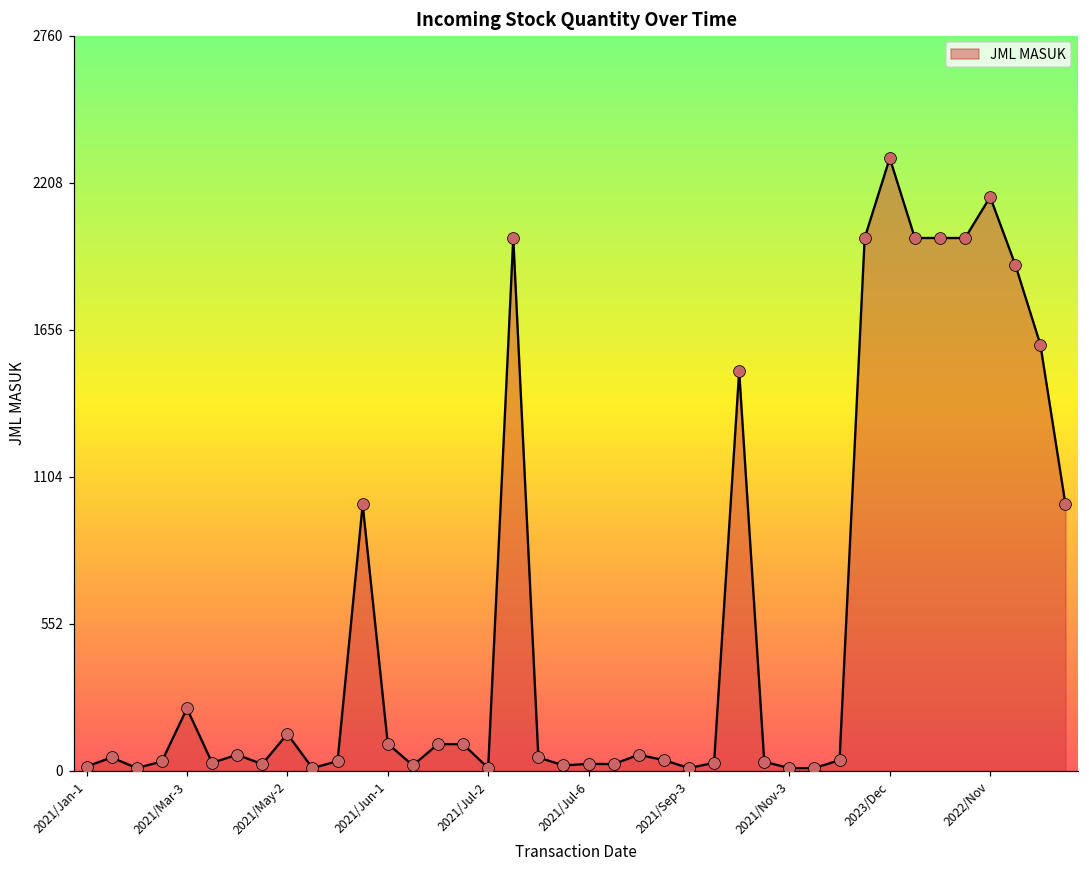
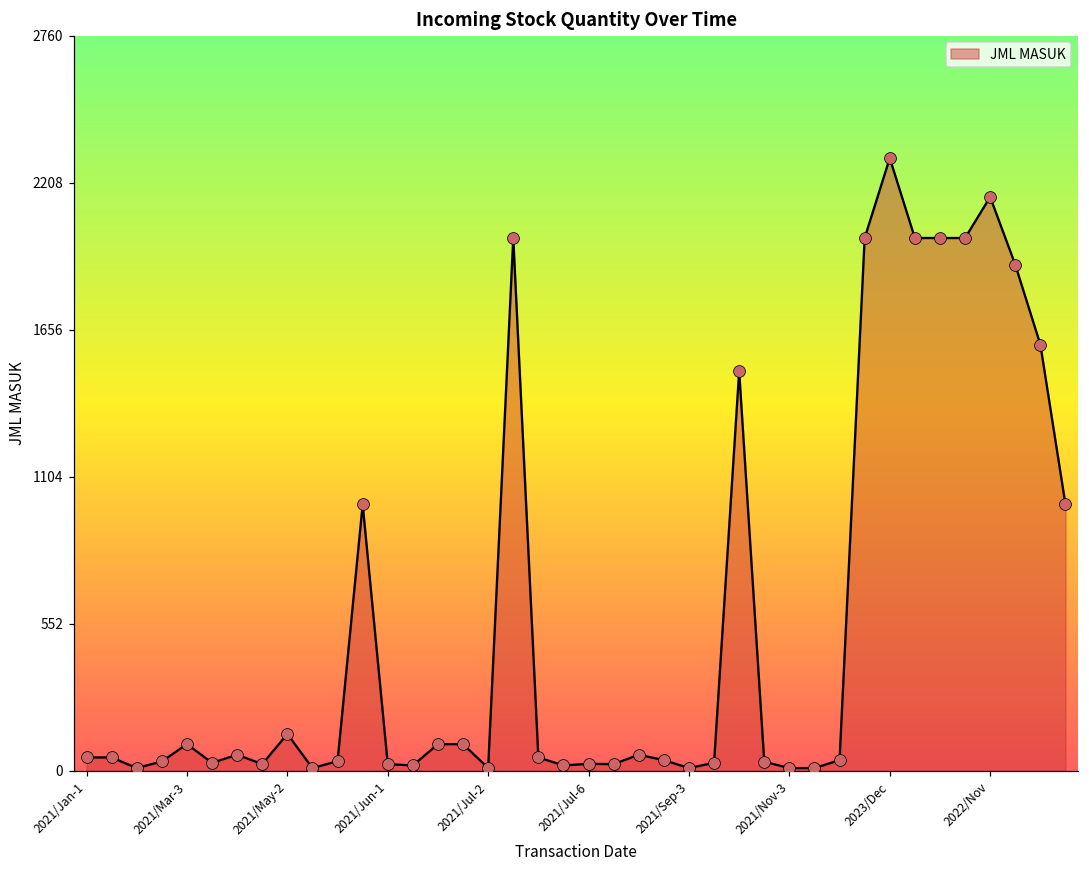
  {
-   "2021/Jan-1": 20,
-   "2021/Mar-3": 230,
+   "2021/Jan-1": 50,
+   "2021/Mar-3": 100,
    "2021/May-2": 140,
-   "2021/Jun-1": 100,
+   "2021/Jun-1": 30,
    "2021/Jul-2": 10,
    "2021/Jul-6": 30,
    "2021/Sep-3": 10,
    "2021/Nov-3": 10,
    "2023/Dec": 2300,
    "2022/Nov": 2150
  }
